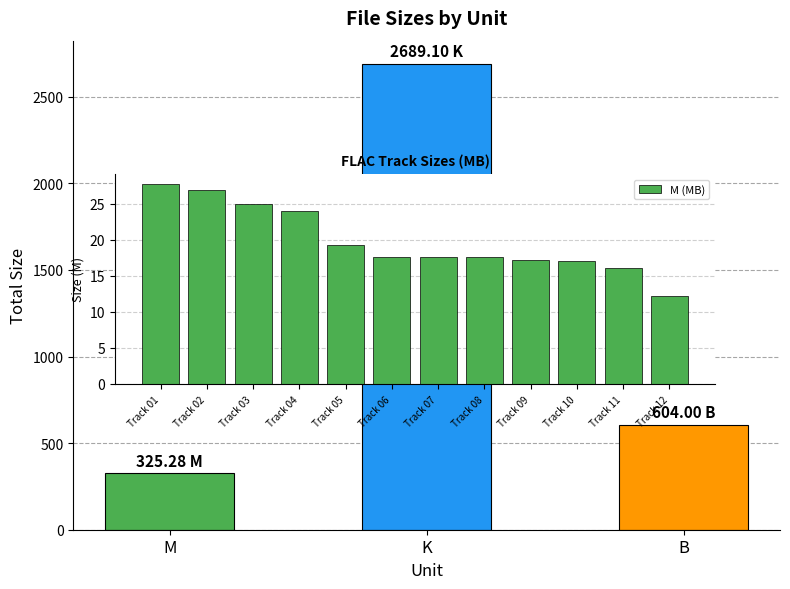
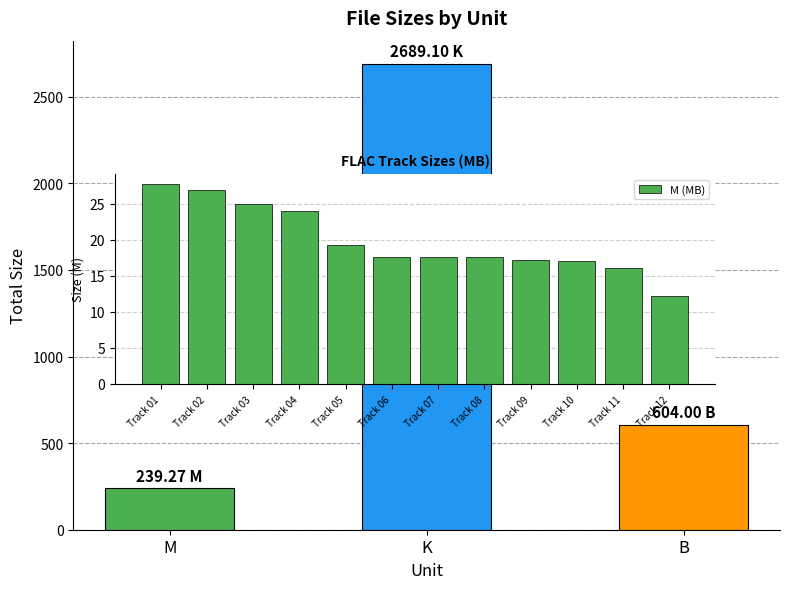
  {
    "File Sizes by Unit": {
-     "M": 325.28,
+     "M": 239.27,
      "K": 2689.10,
      "B": 604.00
    }
  }
